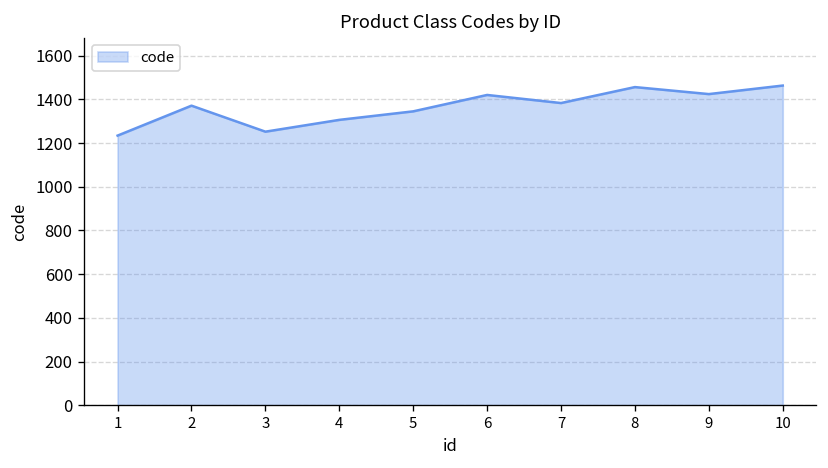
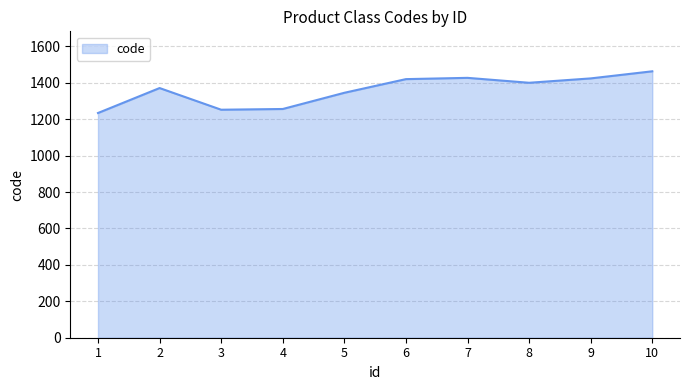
  {
    "1": 1230,
    "2": 1370,
    "3": 1250,
-   "4": 1310,
+   "4": 1260,
    "5": 1350,
    "6": 1420,
-   "7": 1380,
-   "8": 1460,
+   "7": 1430,
+   "8": 1400,
    "9": 1420,
    "10": 1460
  }
